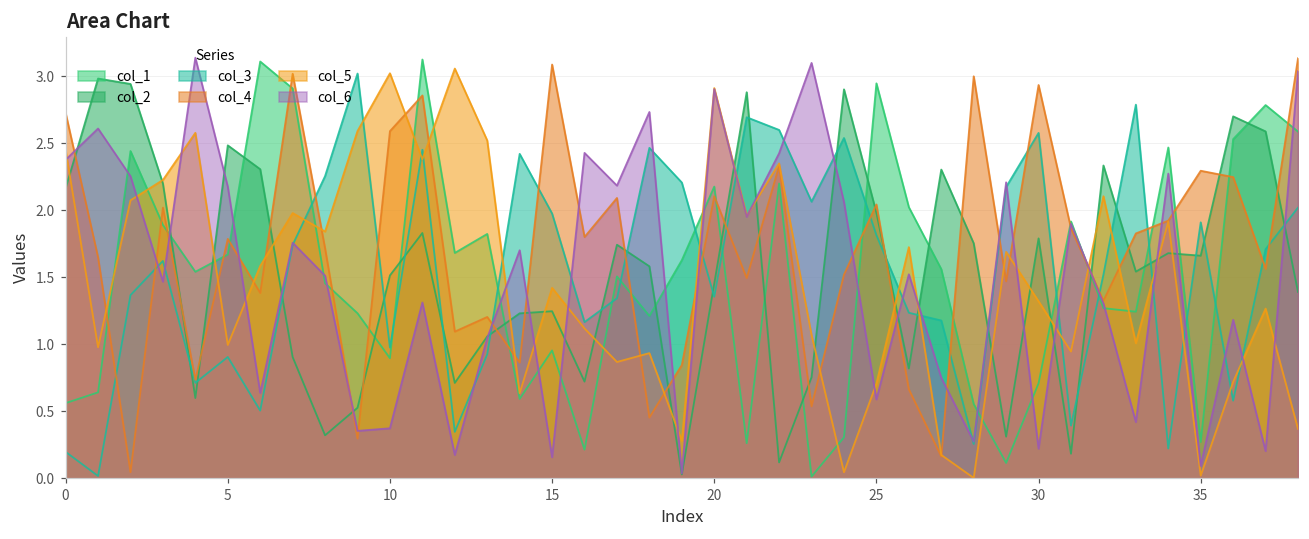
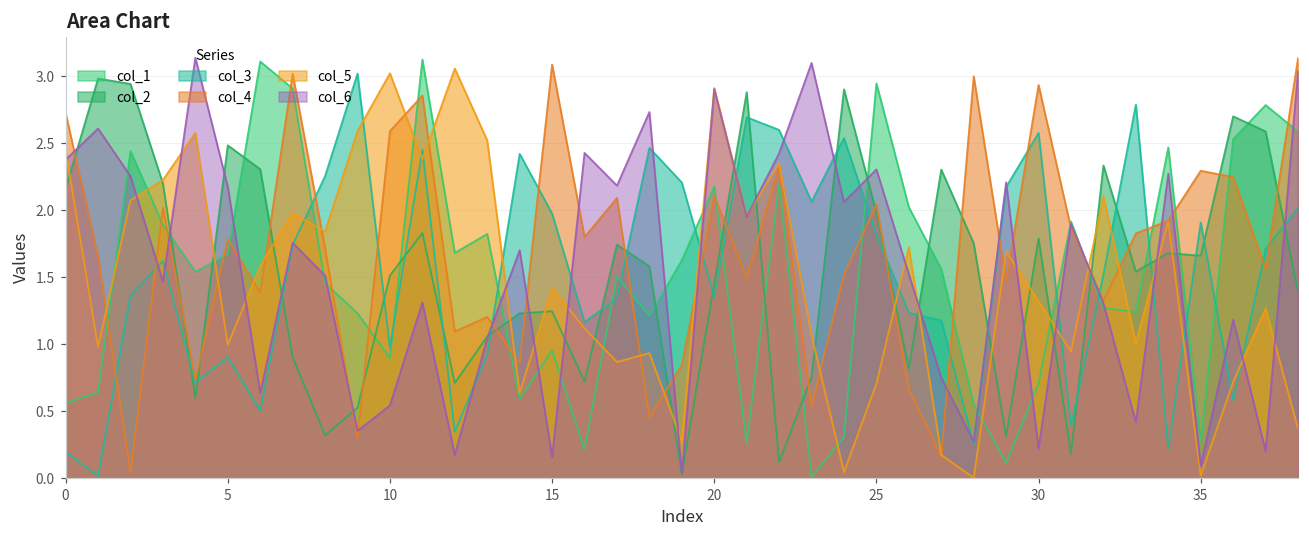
  {
    "col_6": {
      "0": 2.38,
      "5": 2.18,
-     "10": 0.37,
+     "10": 0.54,
      "15": 0.16,
-     "25": 0.59,
+     "25": 2.30,
      "30": 0.22,
      "35": 0.09
    }
  }
